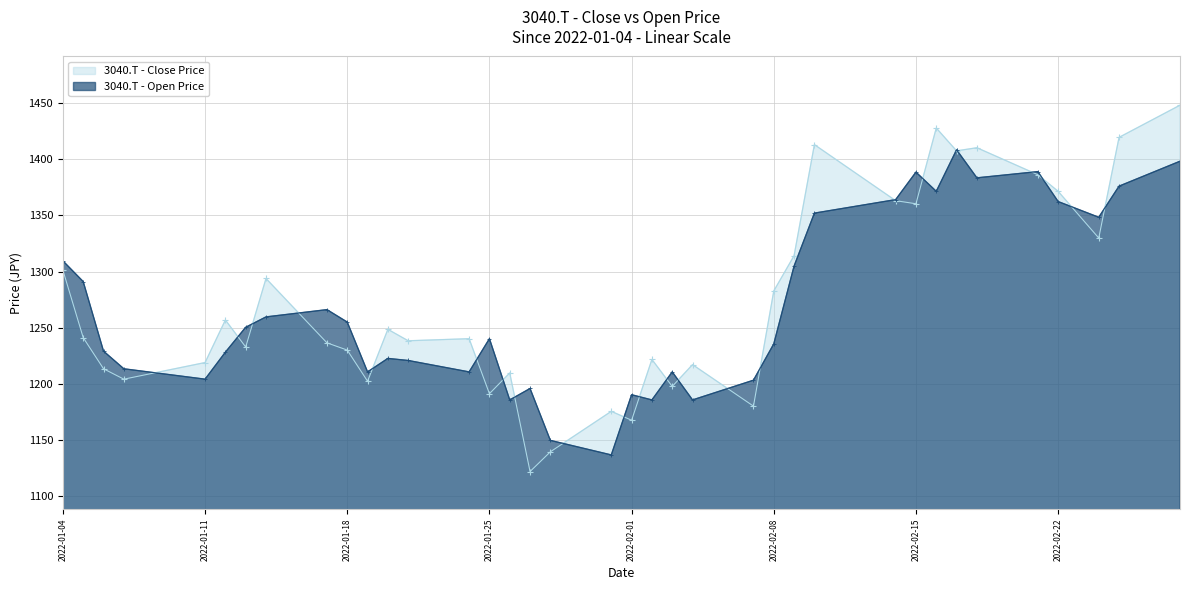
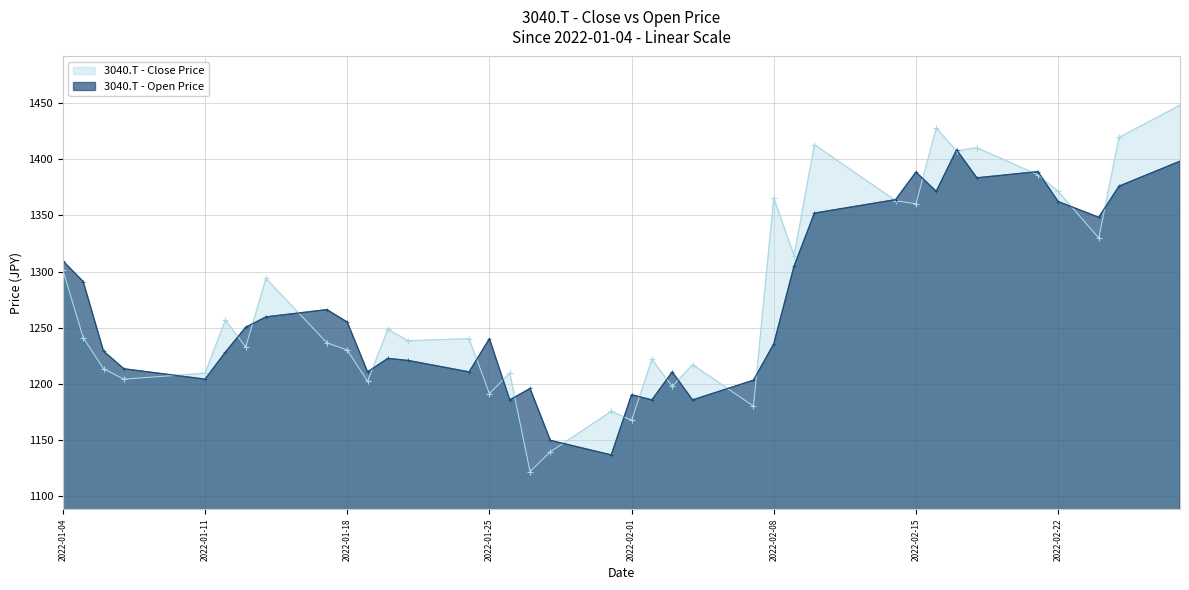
  {
    "3040.T - Close Price": {
      "2022-01-04": 1301,
-     "2022-01-11": 1219,
+     "2022-01-11": 1209,
      "2022-01-18": 1230,
      "2022-01-25": 1191,
      "2022-02-01": 1167,
-     "2022-02-08": 1283,
+     "2022-02-08": 1366,
      "2022-02-15": 1360,
      "2022-02-22": 1372
    },
    "3040.T - Open Price": {
      "2022-01-04": 1310,
      "2022-01-11": 1204,
      "2022-01-18": 1255,
      "2022-01-25": 1240,
      "2022-02-01": 1190,
      "2022-02-08": 1235,
      "2022-02-15": 1389,
      "2022-02-22": 1362
    }
  }
